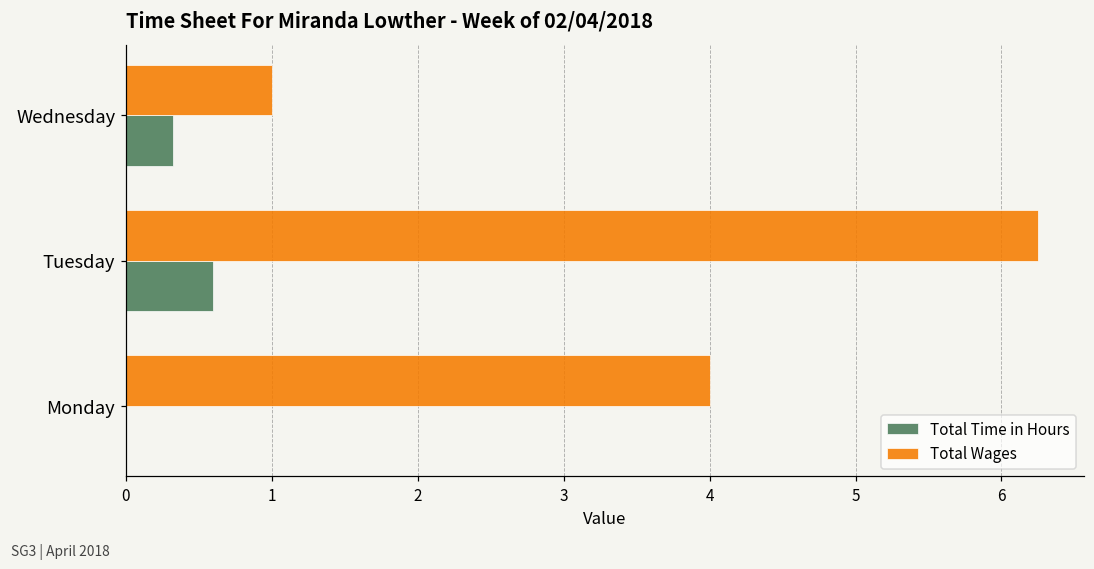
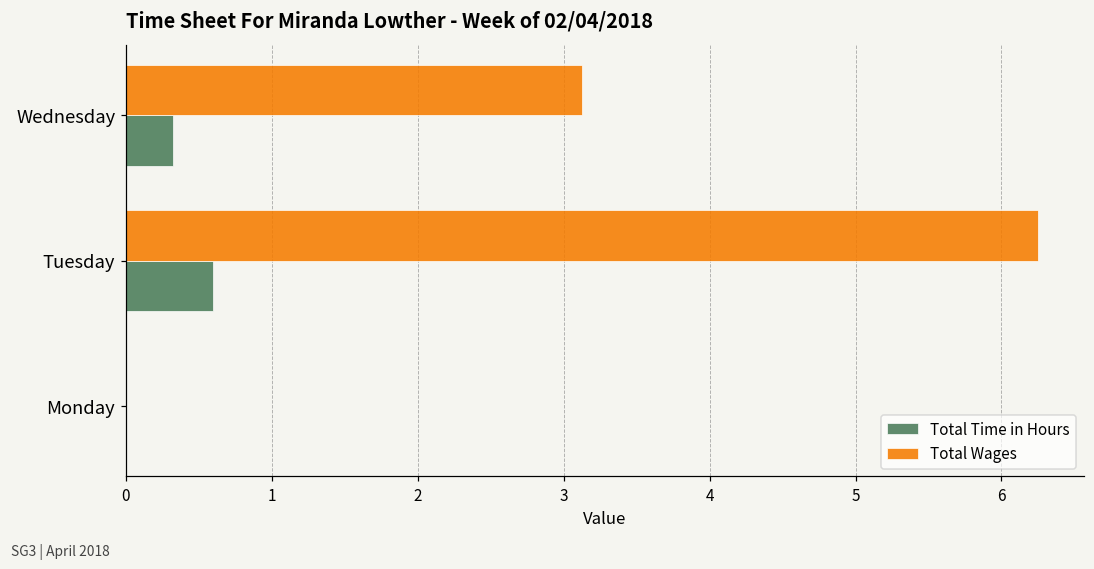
  {
    "Total Time in Hours": {
      "Wednesday": 0.32,
      "Tuesday": 0.60,
      "Monday": 0.00
    },
    "Total Wages": {
-     "Wednesday": 1.00,
+     "Wednesday": 3.13,
      "Tuesday": 6.25,
-     "Monday": 4
+     "Monday": 0
    }
  }
